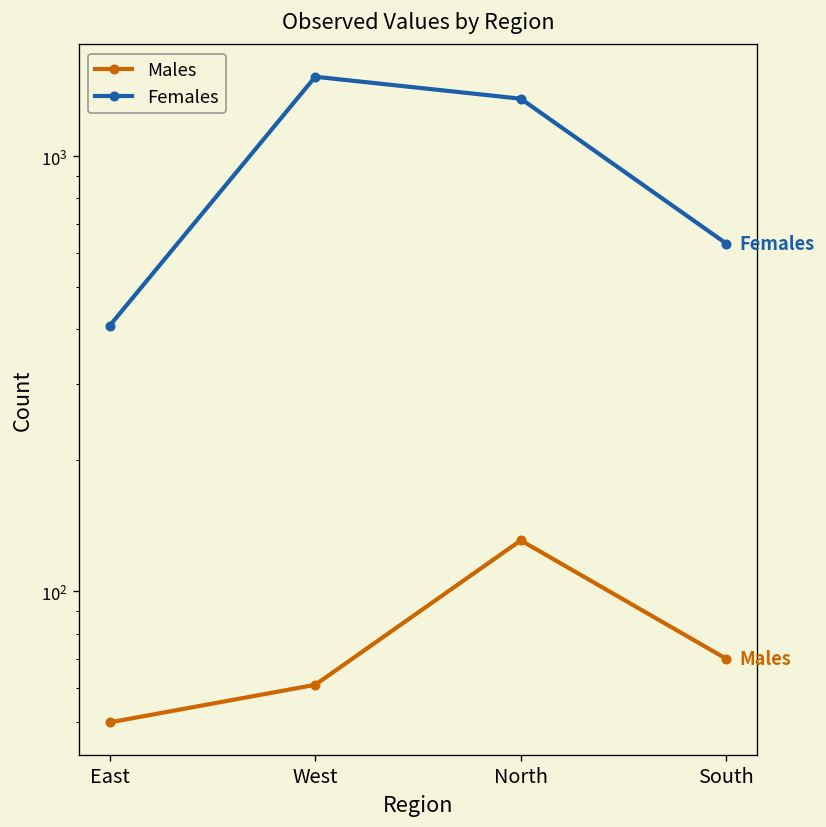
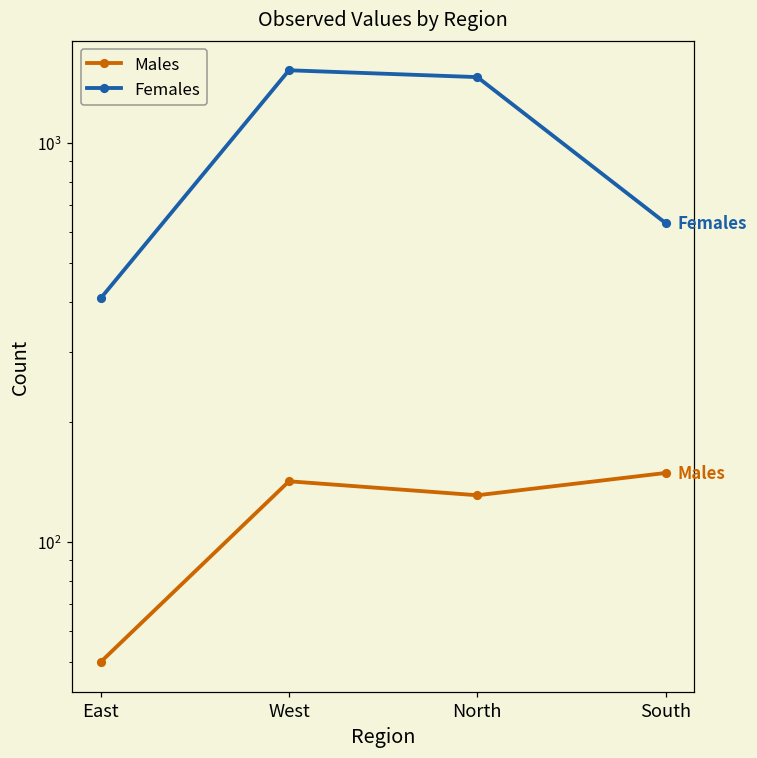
  {
    "Males": {
      "East": 50,
-     "West": 61,
+     "West": 142,
      "North": 131,
-     "South": 70
+     "South": 149
    },
    "Females": {
      "East": 410,
      "West": 1520,
-     "North": 1360,
+     "North": 1460,
      "South": 630
    }
  }
